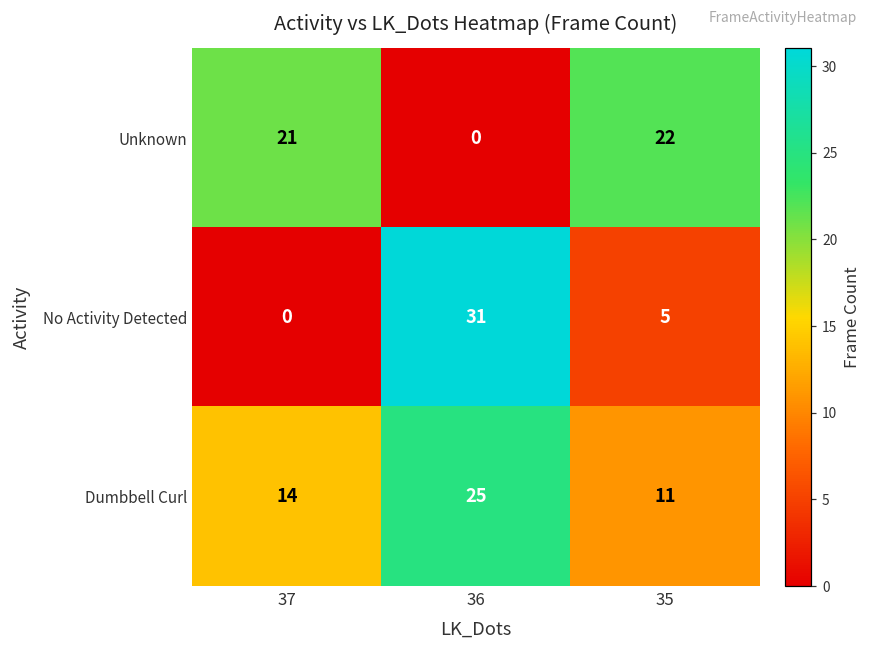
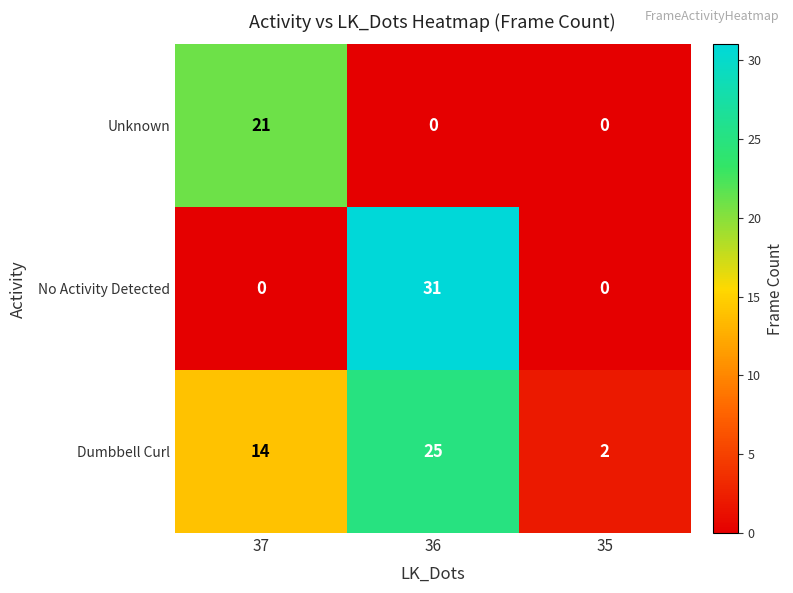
  {
    "Unknown": {
      "37": 21,
      "36": 0,
-     "35": 22
+     "35": 0
    },
    "No Activity Detected": {
      "37": 0,
      "36": 31,
-     "35": 5
+     "35": 0
    },
    "Dumbbell Curl": {
      "37": 14,
      "36": 25,
-     "35": 11
+     "35": 2
    }
  }
